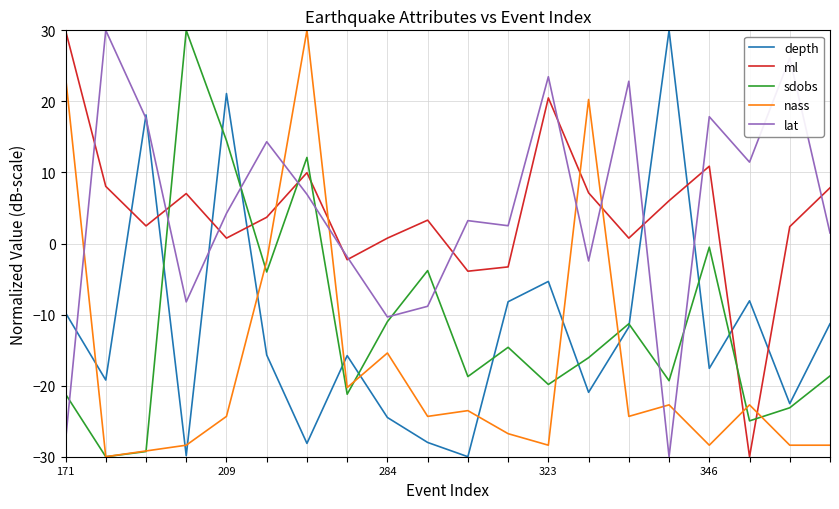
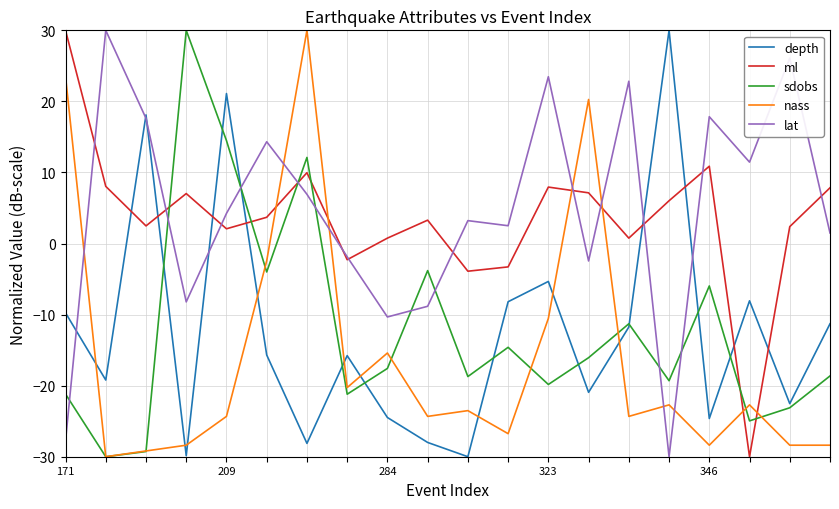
  {
    "depth": {
      "171": -10,
      "209": 21,
      "284": -24,
      "323": -5,
-     "346": -18
+     "346": -25
    },
    "ml": {
      "171": 30,
-     "209": 1,
+     "209": 2,
      "284": 1,
-     "323": 20,
+     "323": 8,
      "346": 11
    },
    "sdobs": {
      "171": -21,
      "209": 14,
-     "284": -11,
+     "284": -18,
      "323": -20,
-     "346": -1
+     "346": -6
    },
    "nass": {
      "171": 24,
      "209": -24,
      "284": -15,
-     "323": -28,
+     "323": -11,
      "346": -28
    },
    "lat": {
      "171": -28,
      "209": 4,
      "284": -10,
      "323": 23,
      "346": 18
    }
  }
